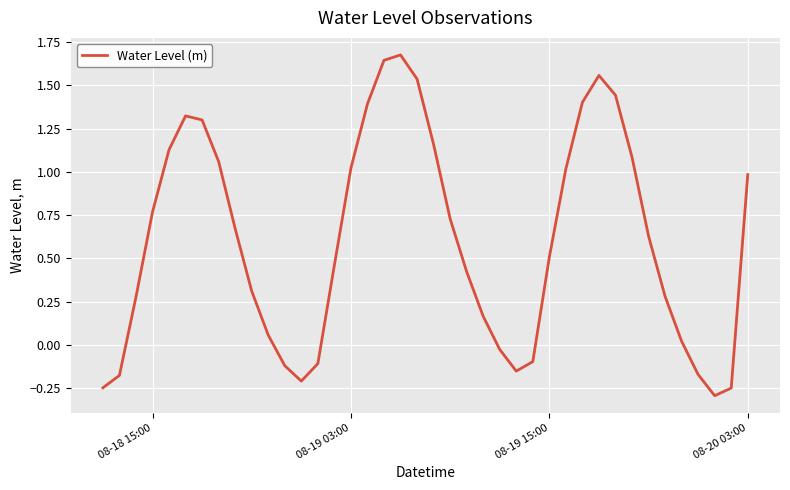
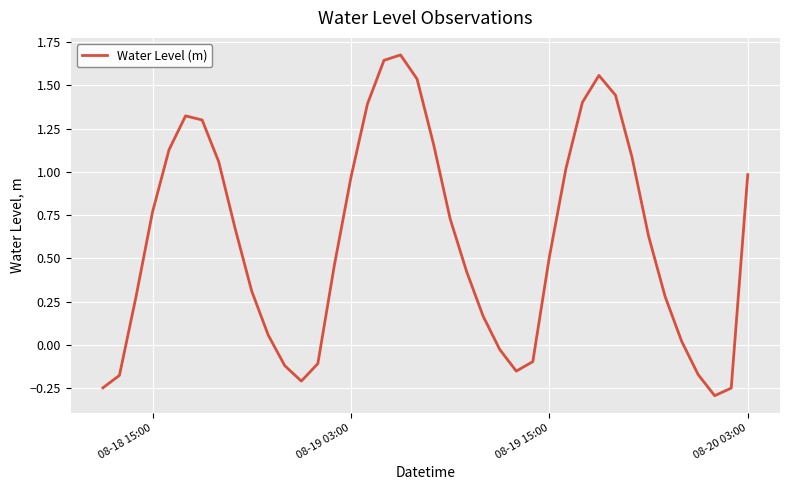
  {
    "08-18 15:00": 0.77,
-   "08-19 03:00": 1.02,
+   "08-19 03:00": 0.97,
    "08-19 15:00": 0.51,
    "08-20 03:00": 0.98
  }
